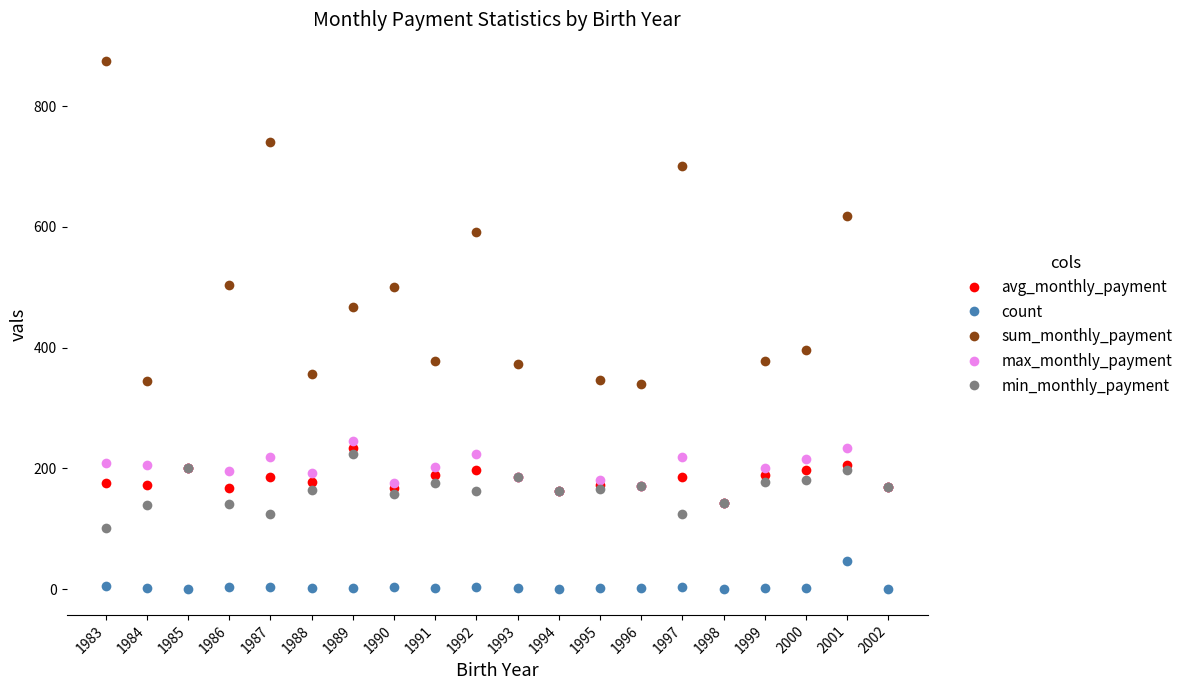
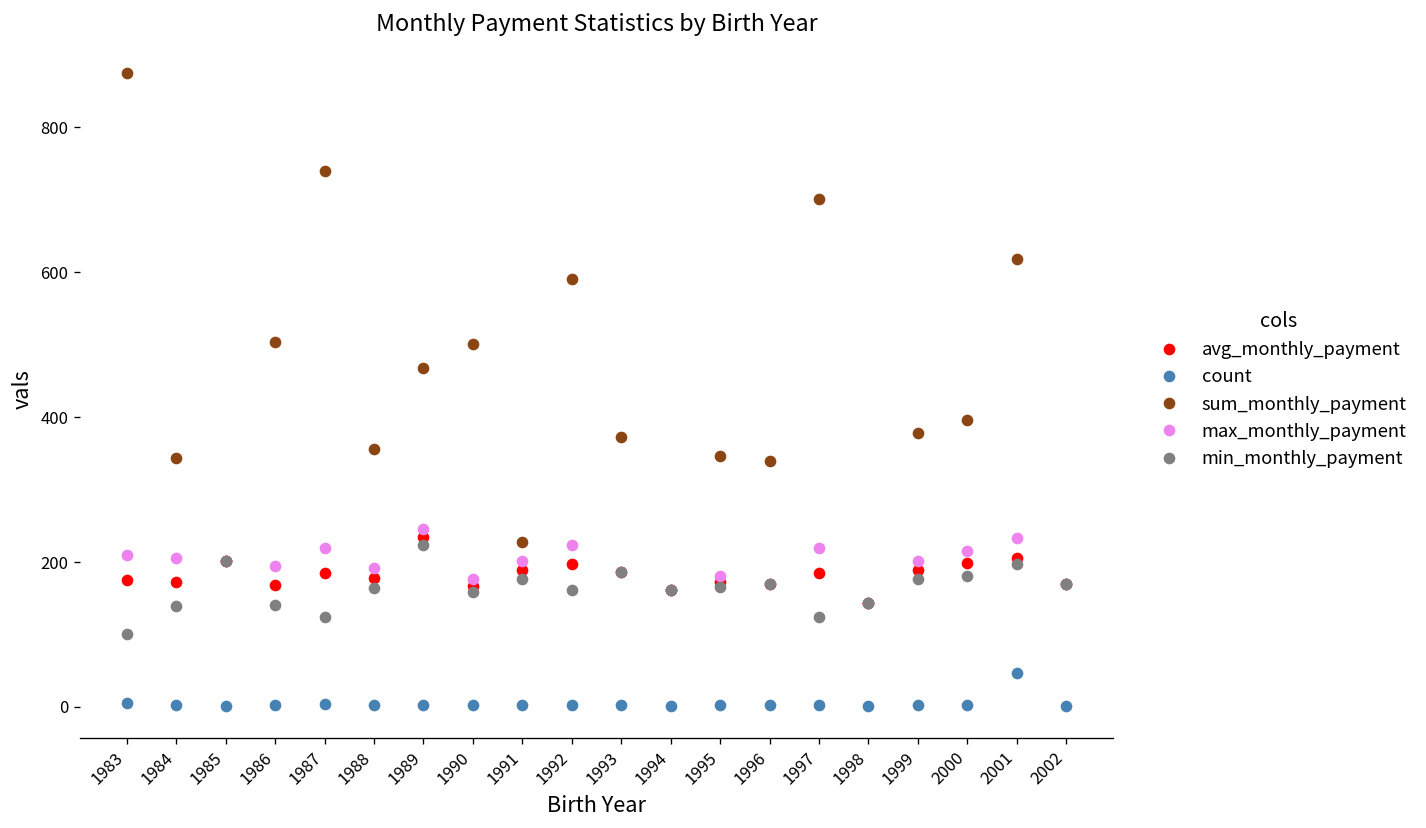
  {
    "avg_monthly_payment": {
      "1983": 180,
      "1984": 170,
      "1986": 170,
      "1987": 190,
      "1988": 180,
      "1989": 230,
      "1990": 170,
      "1991": 190,
      "1992": 200,
      "1995": 170,
      "1997": 190,
      "1999": 190,
      "2000": 200,
      "2001": 210
    },
    "count": {
      "1983": 10,
      "1984": 0,
      "1985": 0,
      "1986": 0,
      "1987": 0,
      "1988": 0,
      "1989": 0,
      "1990": 0,
      "1991": 0,
      "1992": 0,
      "1993": 0,
      "1994": 0,
      "1995": 0,
      "1996": 0,
      "1997": 0,
      "1998": 0,
      "1999": 0,
      "2000": 0,
      "2001": 50,
      "2002": 0
    },
    "sum_monthly_payment": {
      "1983": 880,
      "1984": 340,
      "1986": 500,
      "1987": 740,
      "1988": 360,
      "1989": 470,
      "1990": 500,
-     "1991": 380,
+     "1991": 230,
      "1992": 590,
      "1993": 370,
      "1995": 350,
      "1996": 340,
      "1997": 700,
      "1999": 380,
      "2000": 400,
      "2001": 620
    },
    "max_monthly_payment": {
      "1983": 210,
      "1984": 210,
      "1986": 200,
      "1987": 220,
      "1988": 190,
      "1989": 250,
      "1990": 180,
      "1991": 200,
      "1992": 220,
      "1995": 180,
      "1997": 220,
      "1999": 200,
      "2000": 220,
      "2001": 230
    },
    "min_monthly_payment": {
      "1983": 100,
      "1984": 140,
      "1986": 140,
      "1987": 120,
      "1988": 160,
      "1989": 220,
      "1990": 160,
      "1991": 180,
      "1992": 160,
      "1995": 170,
      "1997": 120,
      "1999": 180,
      "2000": 180,
      "2001": 200
    }
  }
